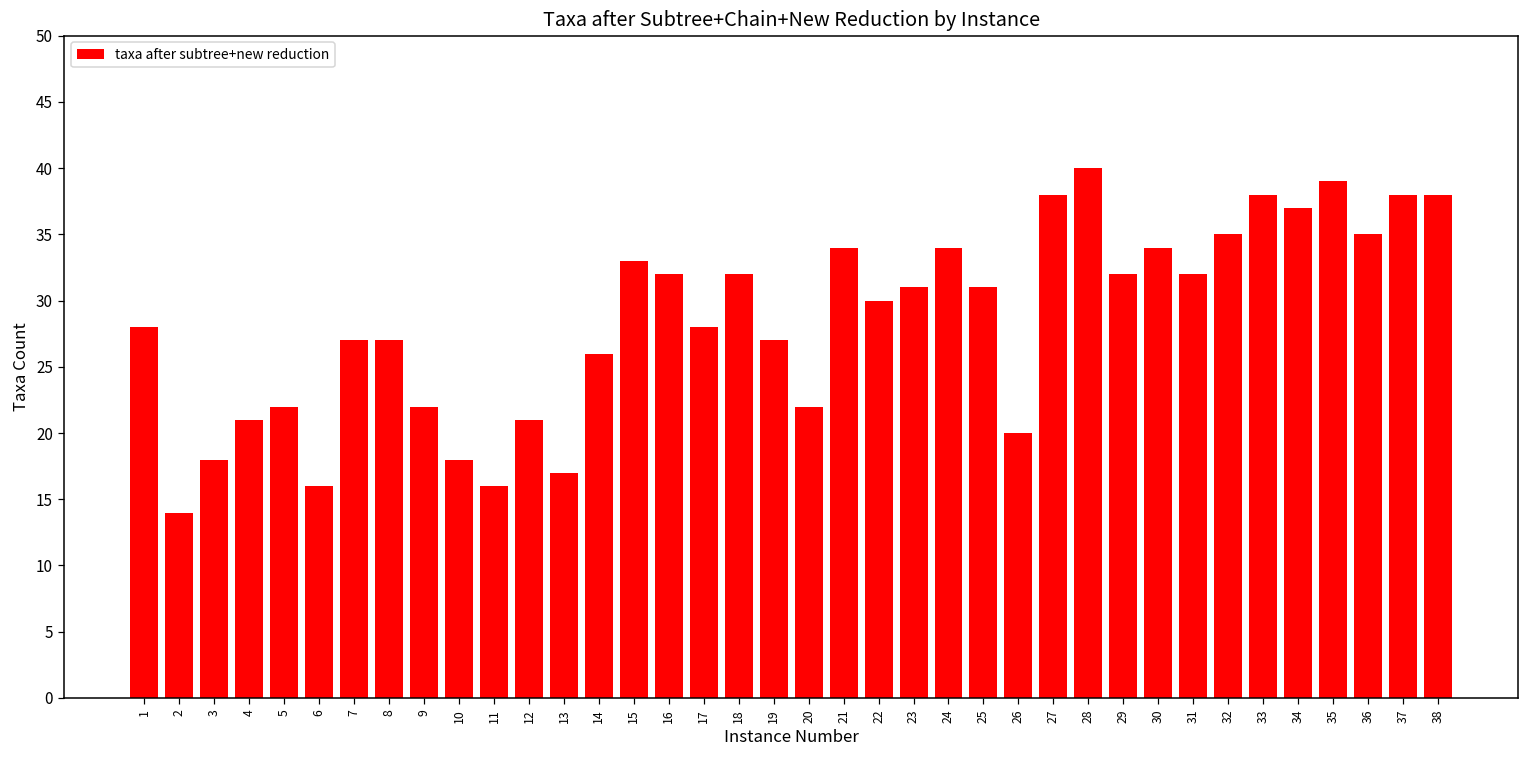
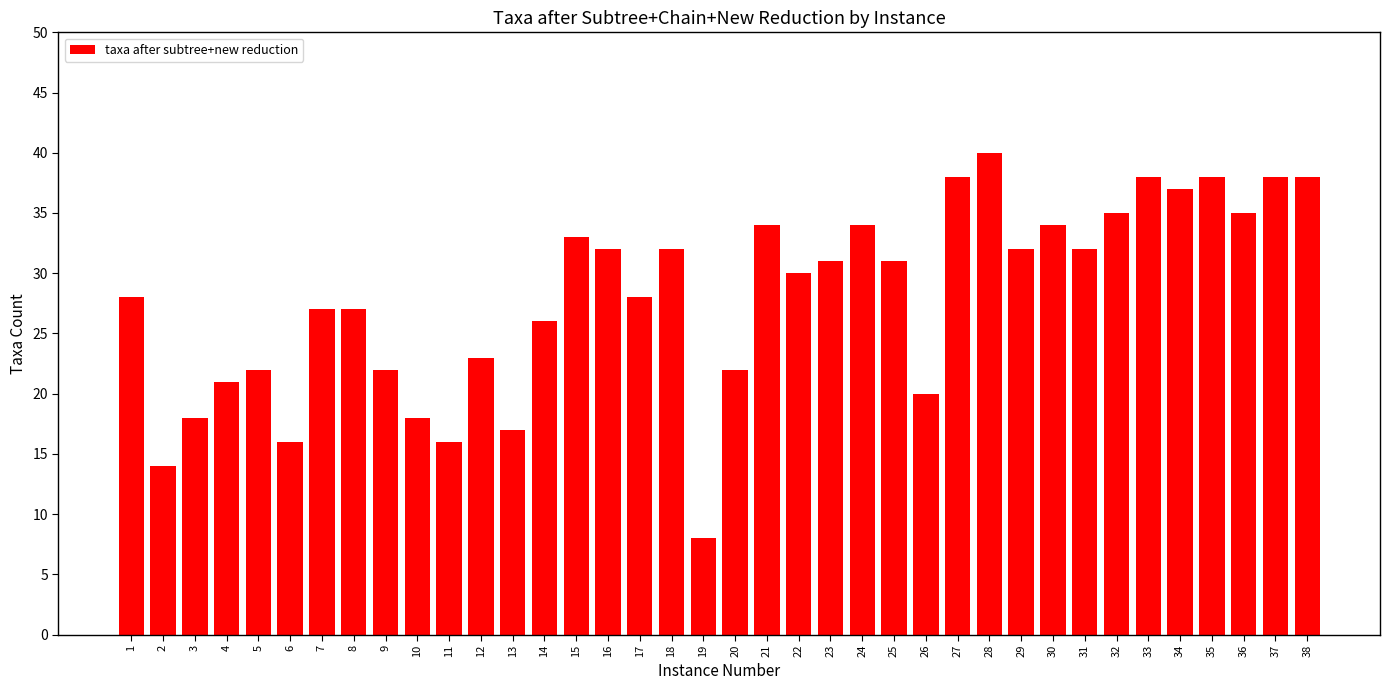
  {
    "1": 28,
    "2": 14,
    "3": 18,
    "4": 21,
    "5": 22,
    "6": 16,
    "7": 27,
    "8": 27,
    "9": 22,
    "10": 18,
    "11": 16,
-   "12": 21,
+   "12": 23,
    "13": 17,
    "14": 26,
    "15": 33,
    "16": 32,
    "17": 28,
    "18": 32,
-   "19": 27,
+   "19": 8,
    "20": 22,
    "21": 34,
    "22": 30,
    "23": 31,
    "24": 34,
    "25": 31,
    "26": 20,
    "27": 38,
    "28": 40,
    "29": 32,
    "30": 34,
    "31": 32,
    "32": 35,
    "33": 38,
    "34": 37,
-   "35": 39,
+   "35": 38,
    "36": 35,
    "37": 38,
    "38": 38
  }
